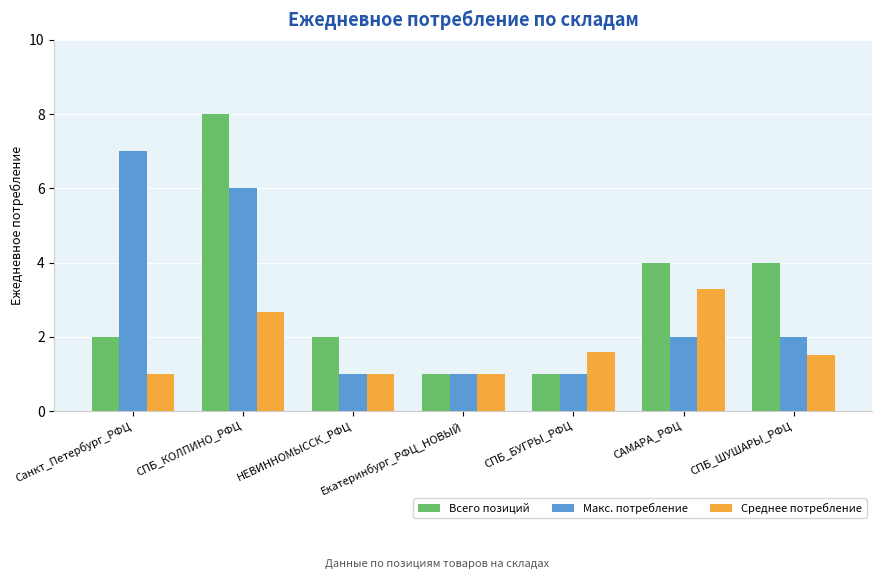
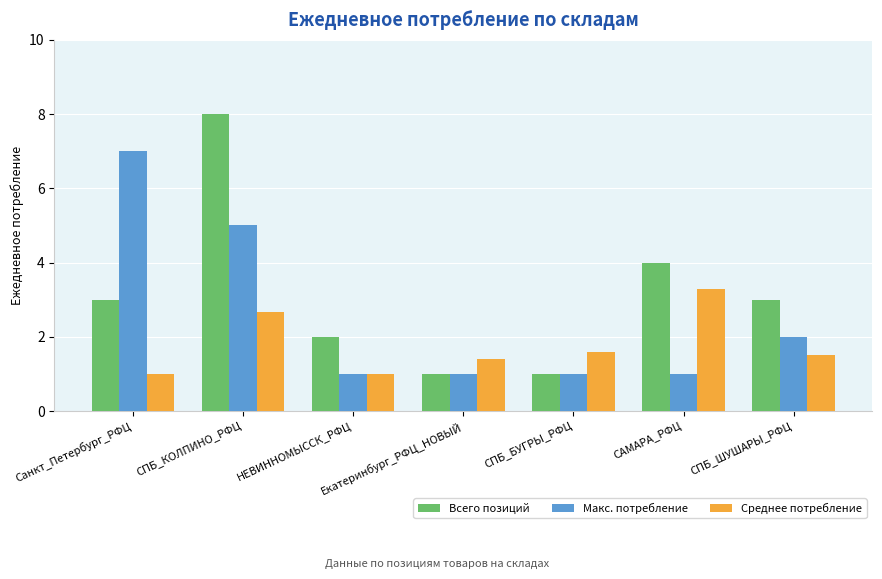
  {
    "Всего позиций": {
-     "Санкт_Петербург_РФЦ": 2,
+     "Санкт_Петербург_РФЦ": 3,
      "СПБ_КОЛПИНО_РФЦ": 8,
      "НЕВИННОМЫССК_РФЦ": 2,
      "Екатеринбург_РФЦ_НОВЫЙ": 1,
      "СПБ_БУГРЫ_РФЦ": 1,
      "САМАРА_РФЦ": 4,
-     "СПБ_ШУШАРЫ_РФЦ": 4
+     "СПБ_ШУШАРЫ_РФЦ": 3
    },
    "Макс. потребление": {
      "Санкт_Петербург_РФЦ": 7,
-     "СПБ_КОЛПИНО_РФЦ": 6,
+     "СПБ_КОЛПИНО_РФЦ": 5,
      "НЕВИННОМЫССК_РФЦ": 1,
      "Екатеринбург_РФЦ_НОВЫЙ": 1,
      "СПБ_БУГРЫ_РФЦ": 1,
-     "САМАРА_РФЦ": 2,
+     "САМАРА_РФЦ": 1,
      "СПБ_ШУШАРЫ_РФЦ": 2
    },
    "Среднее потребление": {
      "Санкт_Петербург_РФЦ": 1.0,
      "СПБ_КОЛПИНО_РФЦ": 2.7,
      "НЕВИННОМЫССК_РФЦ": 1.0,
-     "Екатеринбург_РФЦ_НОВЫЙ": 1.0,
+     "Екатеринбург_РФЦ_НОВЫЙ": 1.4,
      "СПБ_БУГРЫ_РФЦ": 1.6,
      "САМАРА_РФЦ": 3.3,
      "СПБ_ШУШАРЫ_РФЦ": 1.5
    }
  }
